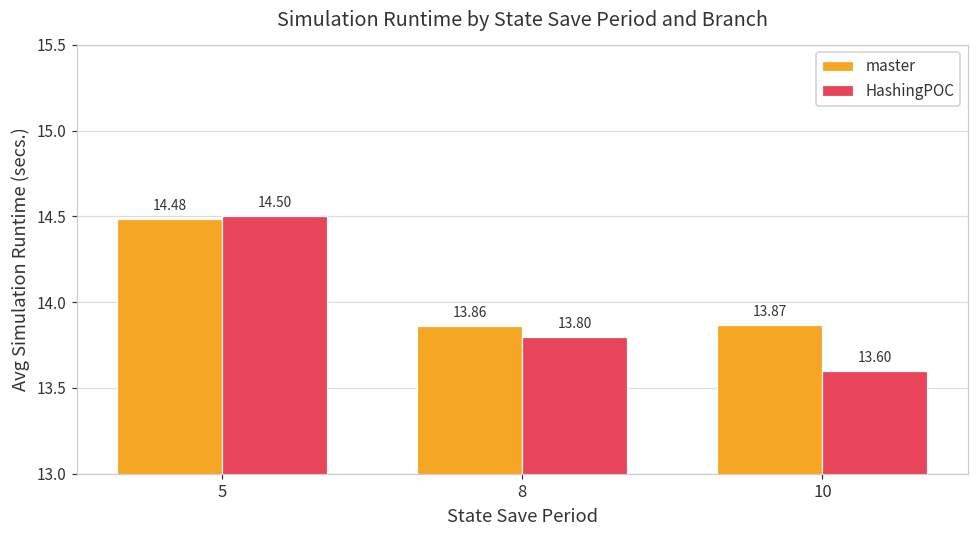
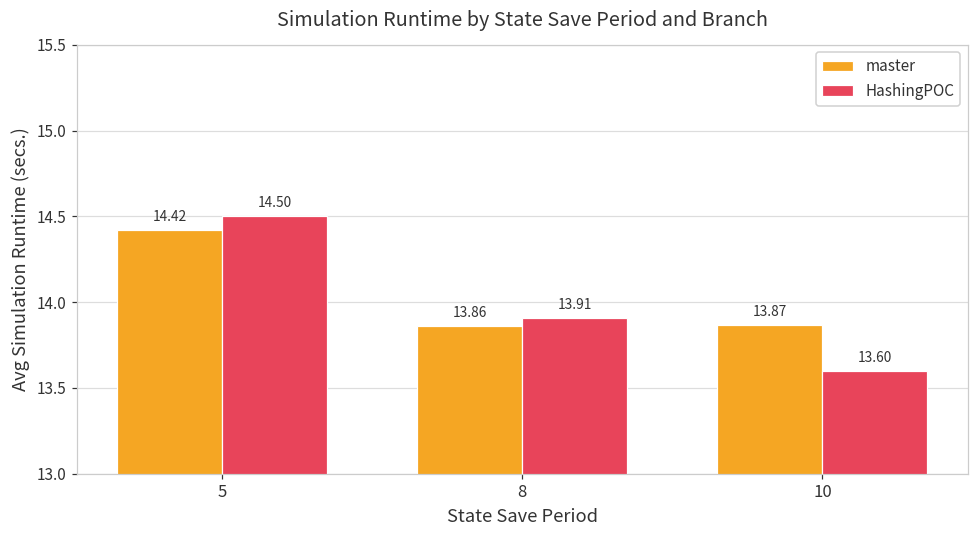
  {
    "master": {
-     "5": 14.48,
+     "5": 14.42,
      "8": 13.86,
      "10": 13.87
    },
    "HashingPOC": {
      "5": 14.50,
-     "8": 13.80,
+     "8": 13.91,
      "10": 13.60
    }
  }
